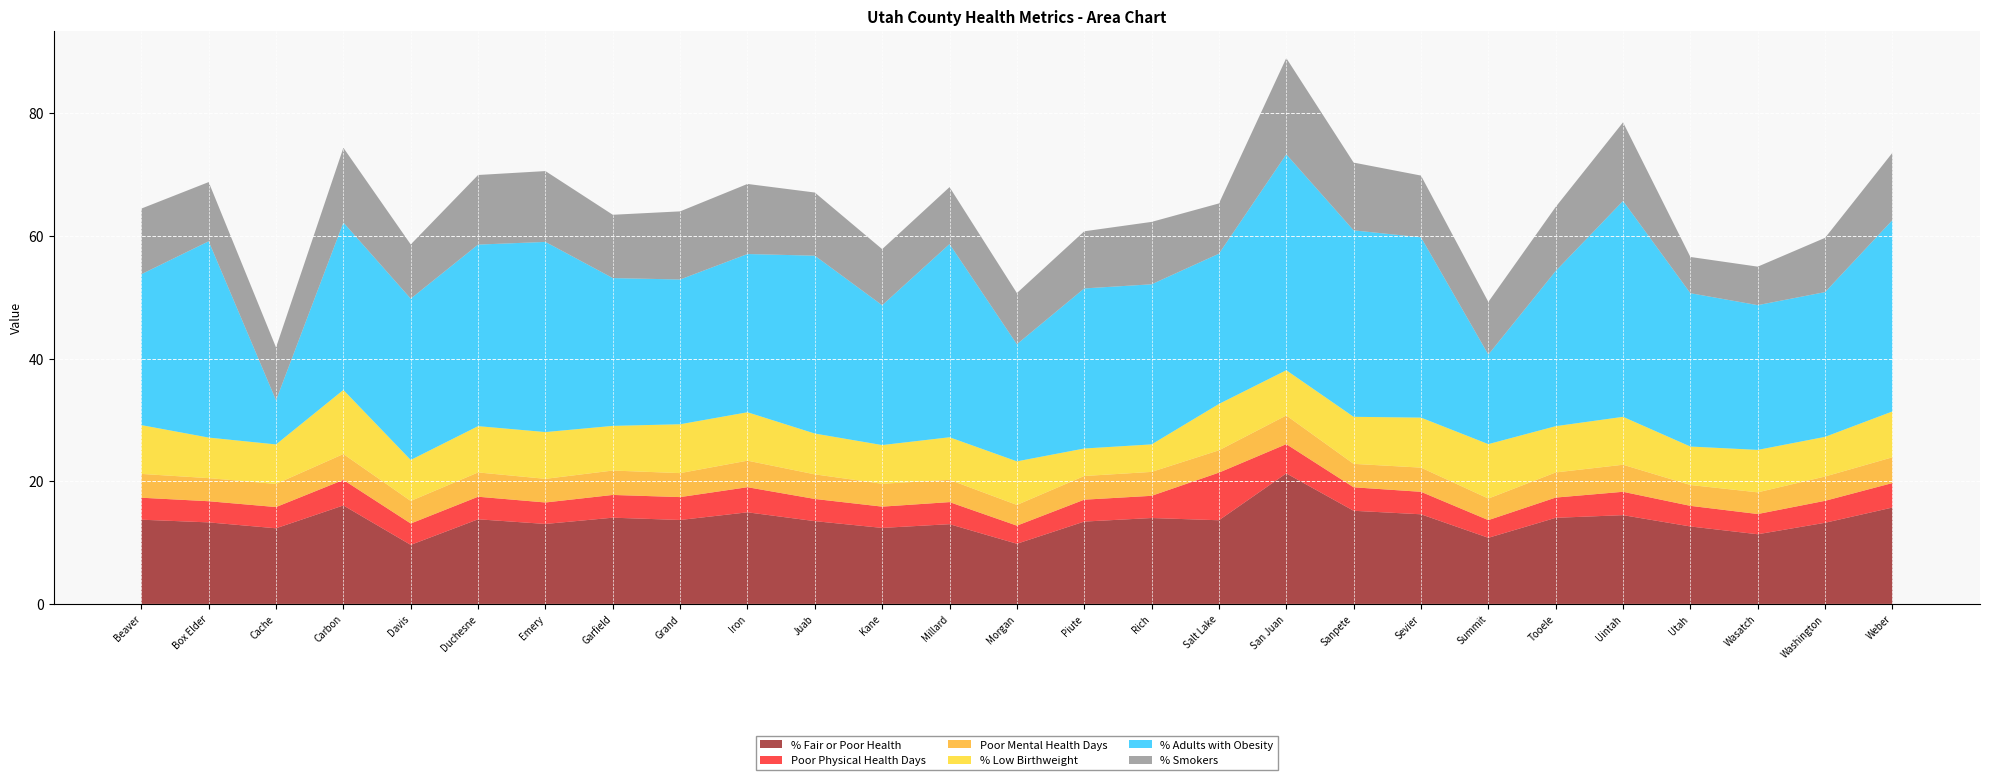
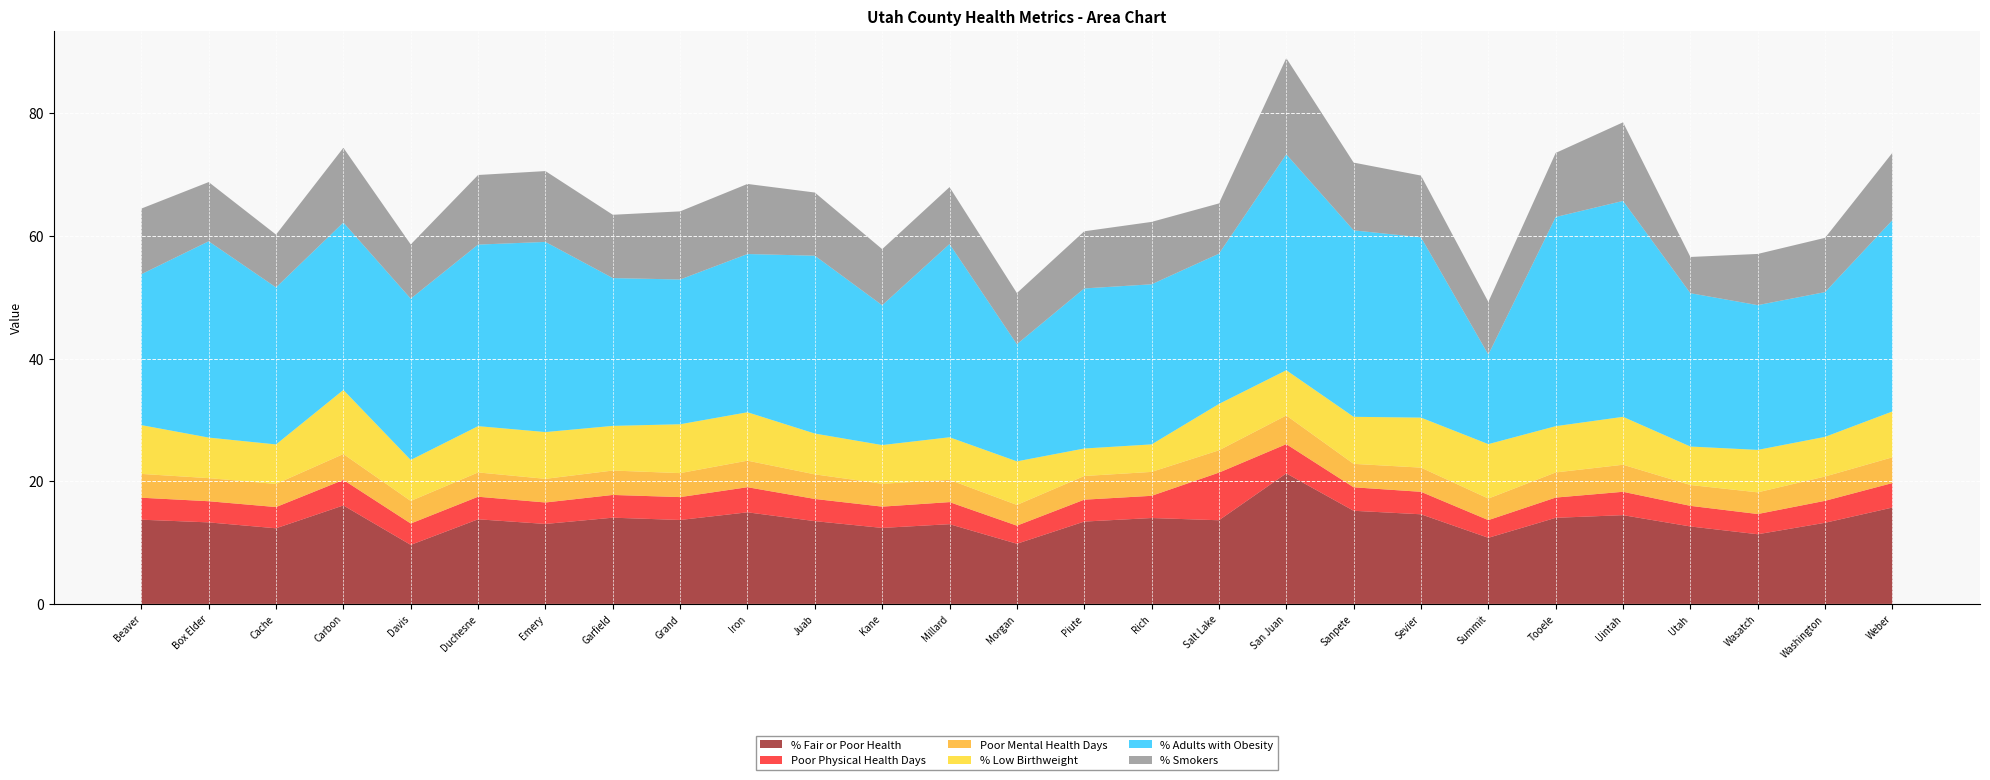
  {
    "% Fair or Poor Health": {
      "Beaver": 14,
      "Box Elder": 13,
      "Cache": 12,
      "Carbon": 16,
      "Davis": 10,
      "Duchesne": 14,
      "Emery": 13,
      "Garfield": 14,
      "Grand": 14,
      "Iron": 15,
      "Juab": 13,
      "Kane": 12,
      "Millard": 13,
      "Morgan": 10,
      "Piute": 13,
      "Rich": 14,
      "Salt Lake": 14,
      "San Juan": 21,
      "Sanpete": 15,
      "Sevier": 15,
      "Summit": 11,
      "Tooele": 14,
      "Uintah": 14,
      "Utah": 13,
      "Wasatch": 11,
      "Washington": 13,
      "Weber": 16
    },
    "Poor Physical Health Days": {
      "Beaver": 4,
      "Box Elder": 3,
      "Cache": 3,
      "Carbon": 4,
      "Davis": 3,
      "Duchesne": 4,
      "Emery": 3,
      "Garfield": 4,
      "Grand": 4,
      "Iron": 4,
      "Juab": 4,
      "Kane": 3,
      "Millard": 4,
      "Morgan": 3,
      "Piute": 4,
      "Rich": 4,
      "Salt Lake": 8,
      "San Juan": 5,
      "Sanpete": 4,
      "Sevier": 4,
      "Summit": 3,
      "Tooele": 3,
      "Uintah": 4,
      "Utah": 3,
      "Wasatch": 3,
      "Washington": 4,
      "Weber": 4
    },
    "% Adults with Obesity": {
      "Beaver": 25,
      "Box Elder": 32,
-     "Cache": 7,
+     "Cache": 26,
      "Carbon": 27,
      "Davis": 26,
      "Duchesne": 30,
      "Emery": 31,
      "Garfield": 24,
      "Grand": 24,
      "Iron": 26,
      "Juab": 29,
      "Kane": 23,
      "Millard": 31,
      "Morgan": 19,
      "Piute": 26,
      "Rich": 26,
      "Salt Lake": 25,
      "San Juan": 35,
      "Sanpete": 30,
      "Sevier": 29,
      "Summit": 15,
-     "Tooele": 25,
+     "Tooele": 34,
      "Uintah": 35,
      "Utah": 25,
      "Wasatch": 24,
      "Washington": 24,
      "Weber": 31
    },
    "% Smokers": {
      "Beaver": 11,
      "Box Elder": 10,
      "Cache": 9,
      "Carbon": 12,
      "Davis": 9,
      "Duchesne": 11,
      "Emery": 12,
      "Garfield": 10,
      "Grand": 11,
      "Iron": 11,
      "Juab": 10,
      "Kane": 9,
      "Millard": 9,
      "Morgan": 8,
      "Piute": 9,
      "Rich": 10,
      "Salt Lake": 8,
      "San Juan": 16,
      "Sanpete": 11,
      "Sevier": 10,
      "Summit": 9,
      "Tooele": 10,
      "Uintah": 13,
      "Utah": 6,
-     "Wasatch": 6,
+     "Wasatch": 8,
      "Washington": 9,
      "Weber": 11
    }
  }
